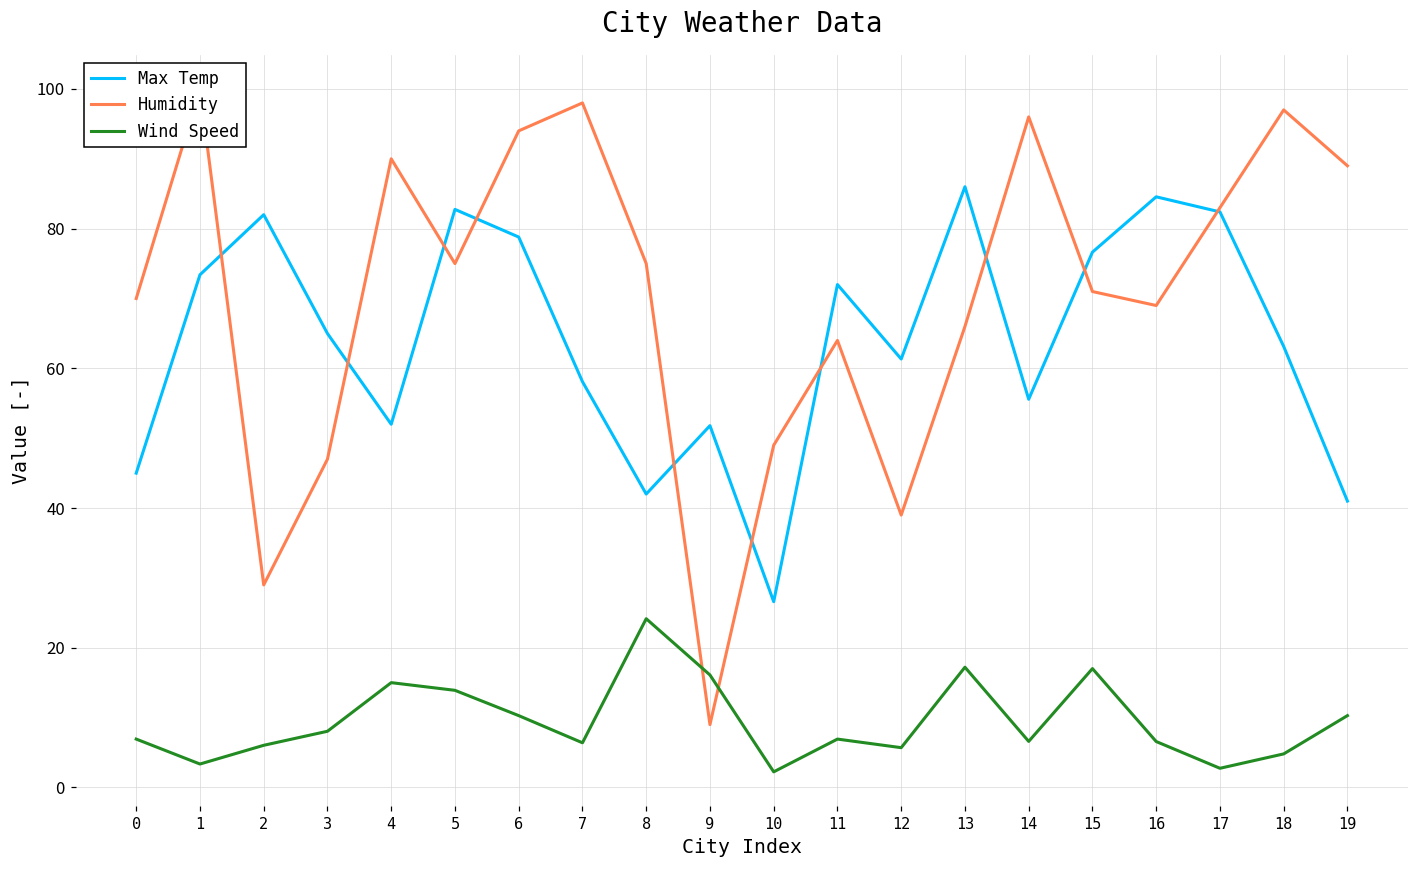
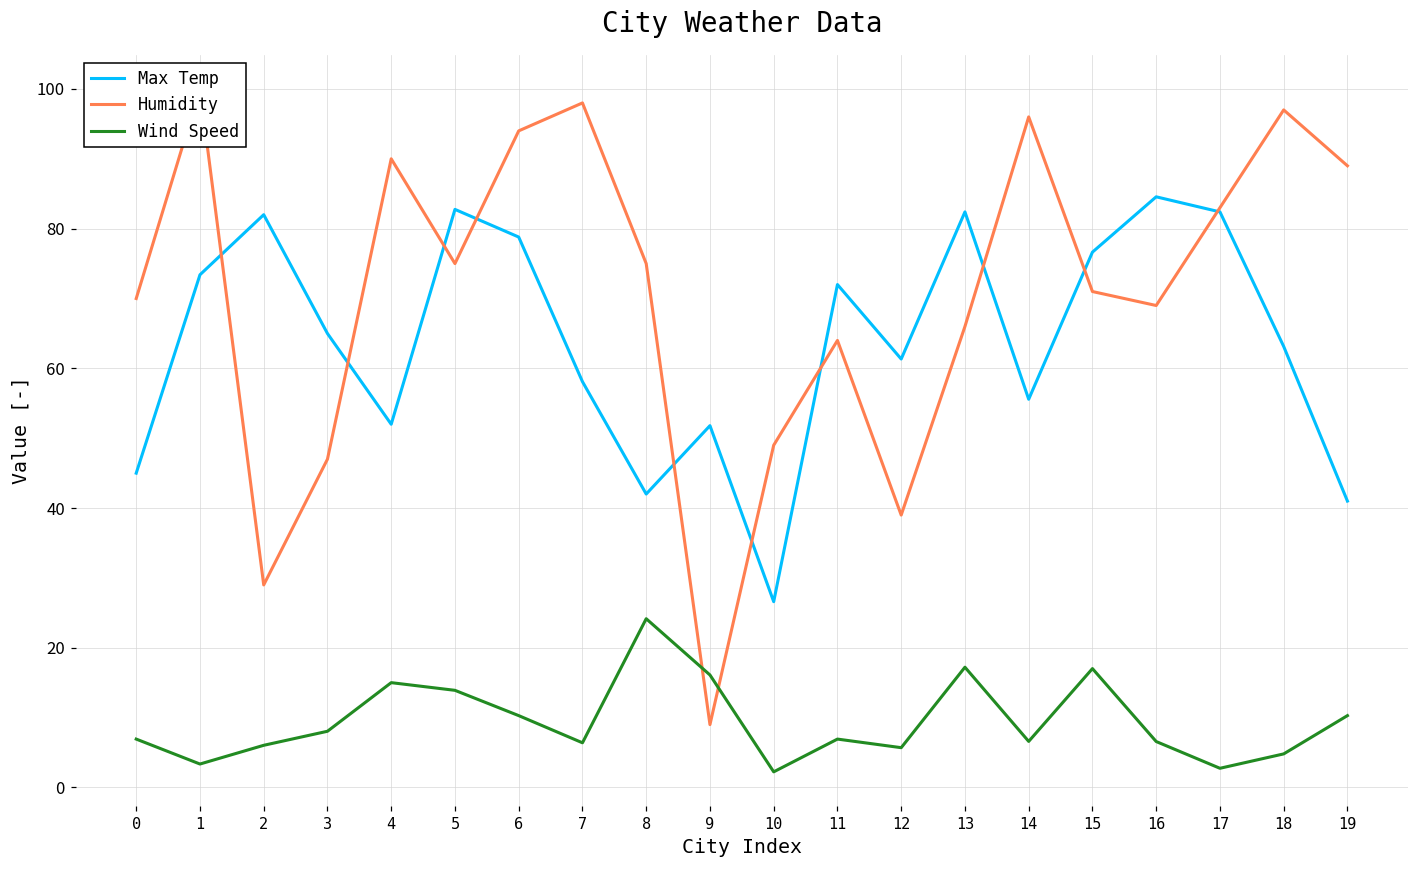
  {
    "Max Temp": {
      "0": 45,
      "1": 73,
      "2": 82,
      "3": 65,
      "4": 52,
      "5": 83,
      "6": 79,
      "7": 58,
      "8": 42,
      "9": 52,
      "10": 27,
      "11": 72,
      "12": 61,
-     "13": 86,
+     "13": 82,
      "14": 56,
      "15": 77,
      "16": 85,
      "17": 82,
      "18": 63,
      "19": 41
    },
    "Humidity": {
      "0": 70,
      "2": 29,
      "3": 47,
      "4": 90,
      "5": 75,
      "6": 94,
      "7": 98,
      "8": 75,
      "9": 9,
      "10": 49,
      "11": 64,
      "12": 39,
      "13": 66,
      "14": 96,
      "15": 71,
      "16": 69,
      "17": 83,
      "18": 97,
      "19": 89
    },
    "Wind Speed": {
      "0": 7,
      "1": 3,
      "2": 6,
      "3": 8,
      "4": 15,
      "5": 14,
      "6": 10,
      "7": 6,
      "8": 24,
      "9": 16,
      "10": 2,
      "11": 7,
      "12": 6,
      "13": 17,
      "14": 7,
      "15": 17,
      "16": 7,
      "17": 3,
      "18": 5,
      "19": 10
    }
  }
